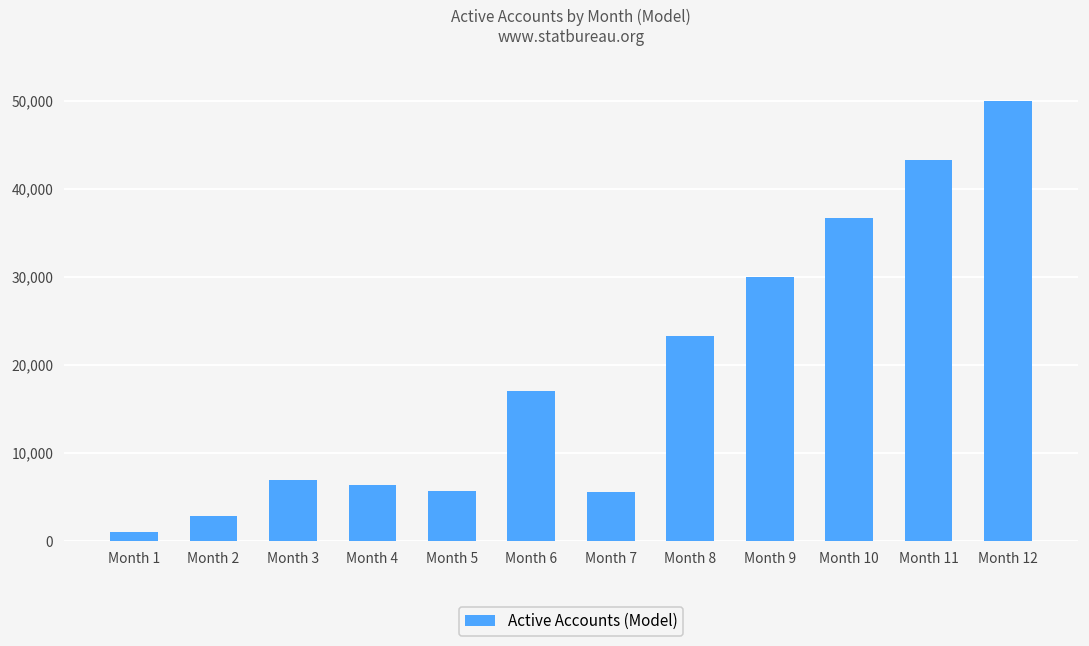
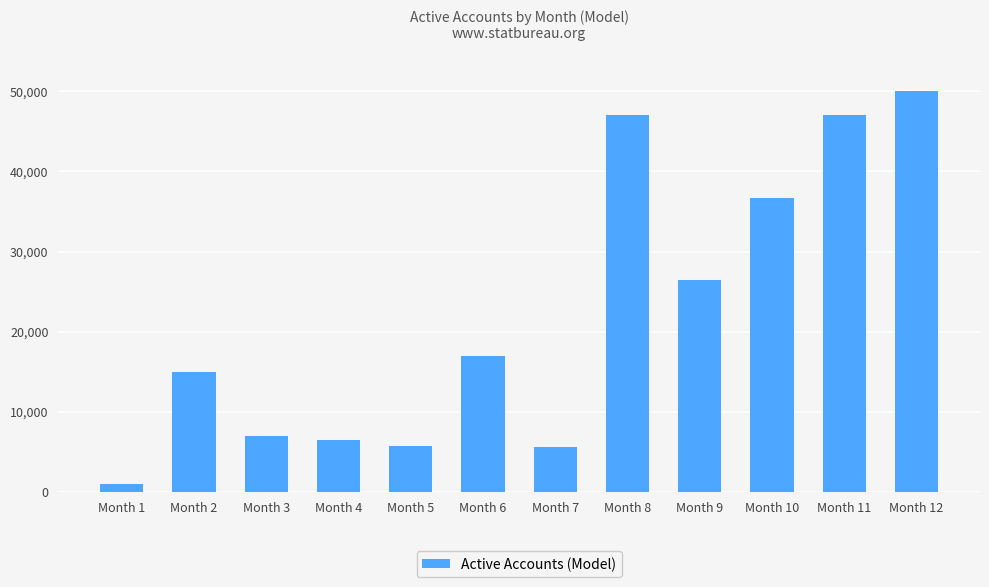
  {
    "Month 1": "1,000",
-   "Month 2": "3,000",
+   "Month 2": "15,000",
    "Month 3": "7,000",
    "Month 4": "6,000",
    "Month 5": "6,000",
    "Month 6": "17,000",
    "Month 7": "6,000",
-   "Month 8": "23,000",
-   "Month 9": "30,000",
+   "Month 8": "47,000",
+   "Month 9": "26,000",
    "Month 10": "37,000",
-   "Month 11": "43,000",
+   "Month 11": "47,000",
    "Month 12": "50,000"
  }
